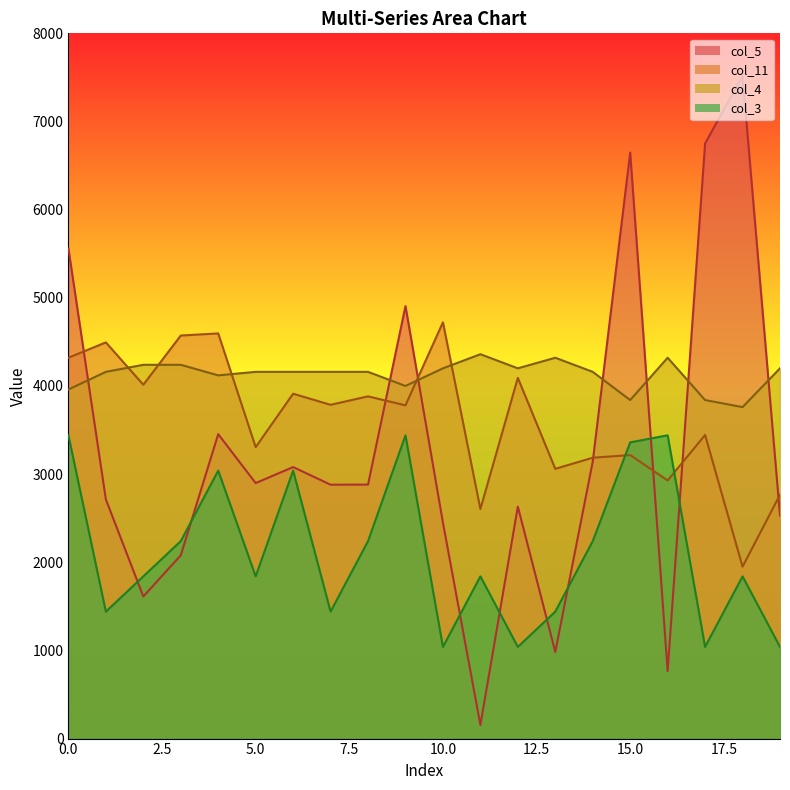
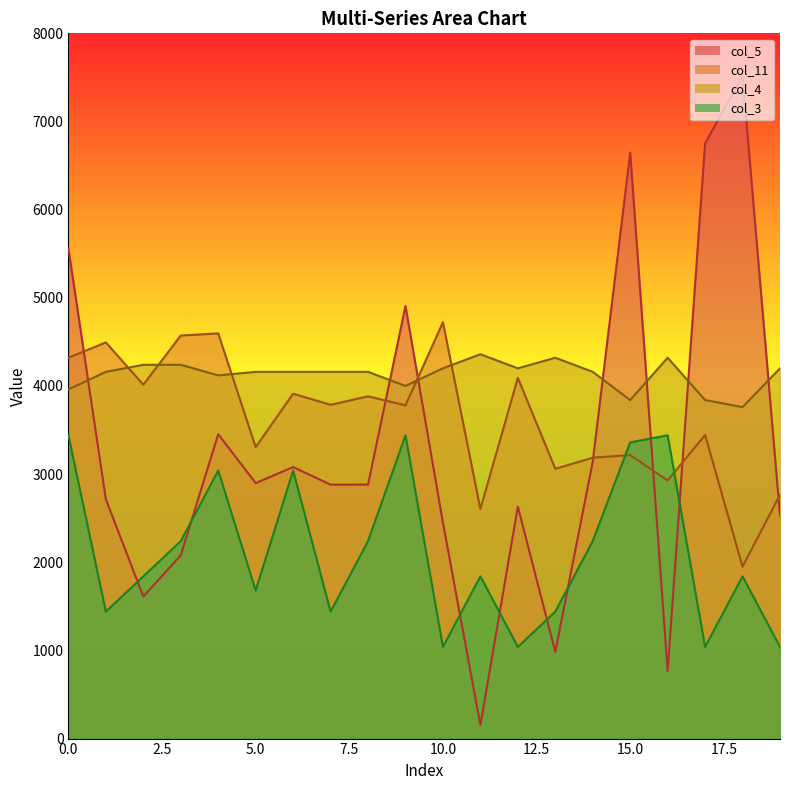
  {
    "col_3": {
      "0.0": 3400,
-     "5.0": 1800,
+     "5.0": 1700,
      "10.0": 1000,
      "15.0": 3400
    }
  }
